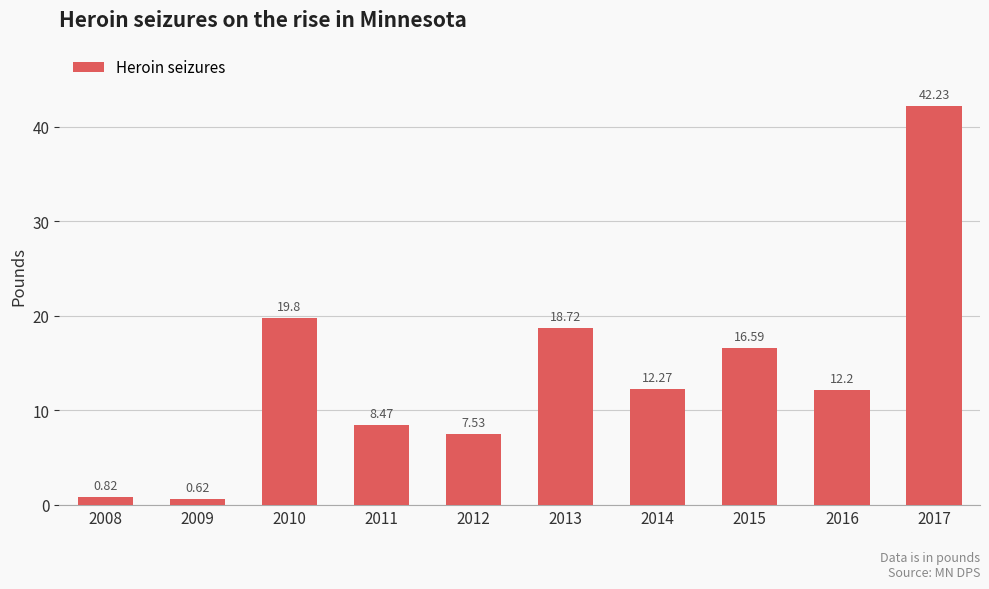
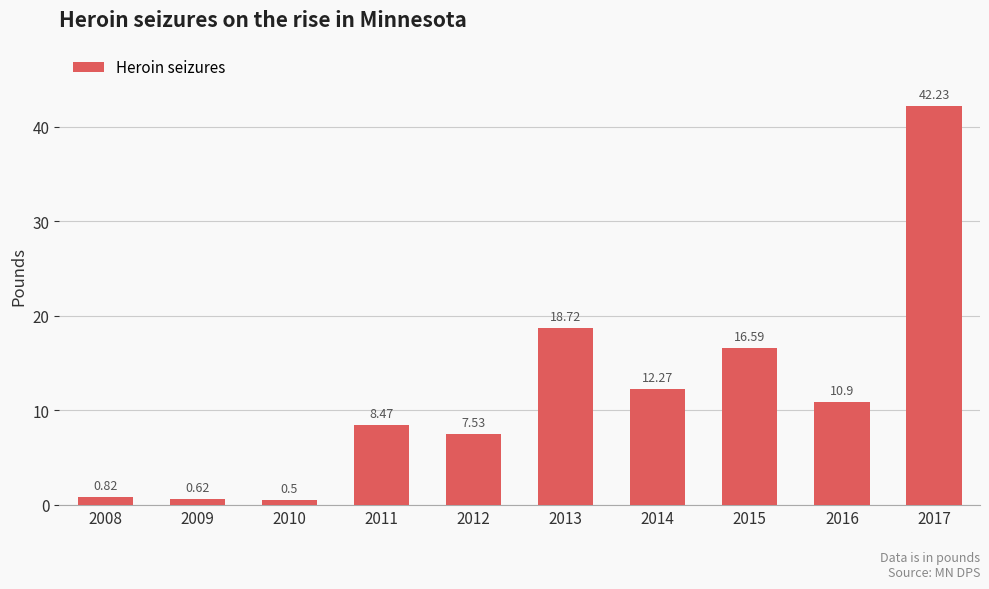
  {
    "2008": 0.82,
    "2009": 0.62,
-   "2010": 19.8,
+   "2010": 0.5,
    "2011": 8.47,
    "2012": 7.53,
    "2013": 18.72,
    "2014": 12.27,
    "2015": 16.59,
-   "2016": 12.2,
+   "2016": 10.9,
    "2017": 42.23
  }
